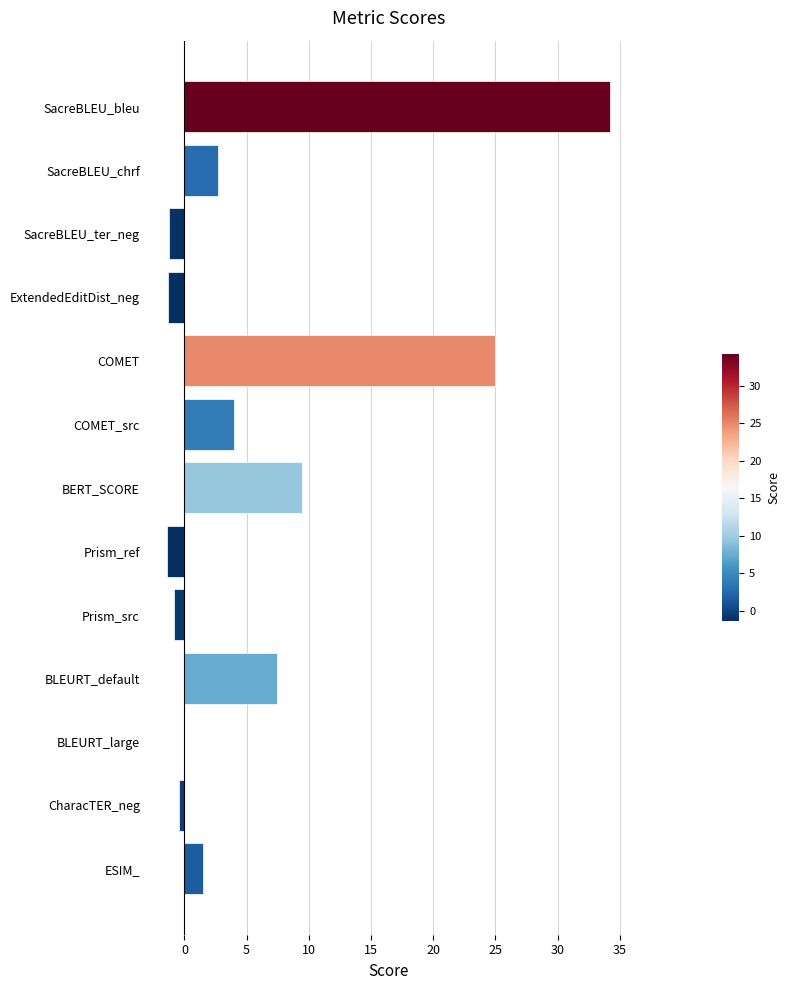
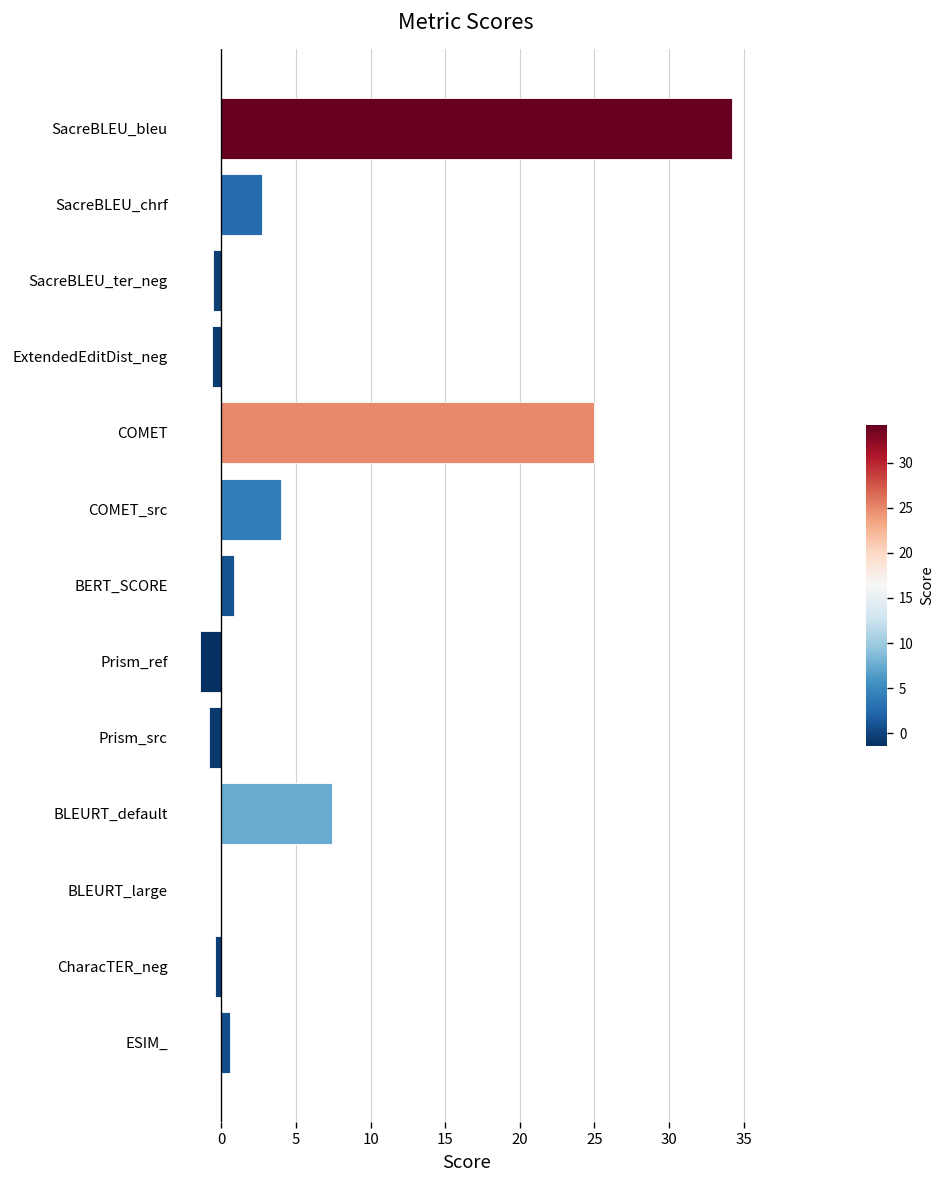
  {
    "SacreBLEU_bleu": 34.2,
    "SacreBLEU_chrf": 2.7,
-   "SacreBLEU_ter_neg": -1.2,
-   "ExtendedEditDist_neg": -1.3,
+   "SacreBLEU_ter_neg": -0.5,
+   "ExtendedEditDist_neg": -0.6,
    "COMET": 24.9,
    "COMET_src": 4.0,
-   "BERT_SCORE": 9.5,
+   "BERT_SCORE": 0.9,
    "Prism_ref": -1.4,
    "Prism_src": -0.8,
    "BLEURT_default": 7.4,
    "CharacTER_neg": -0.4,
-   "ESIM_": 1.5
+   "ESIM_": 0.6
  }
